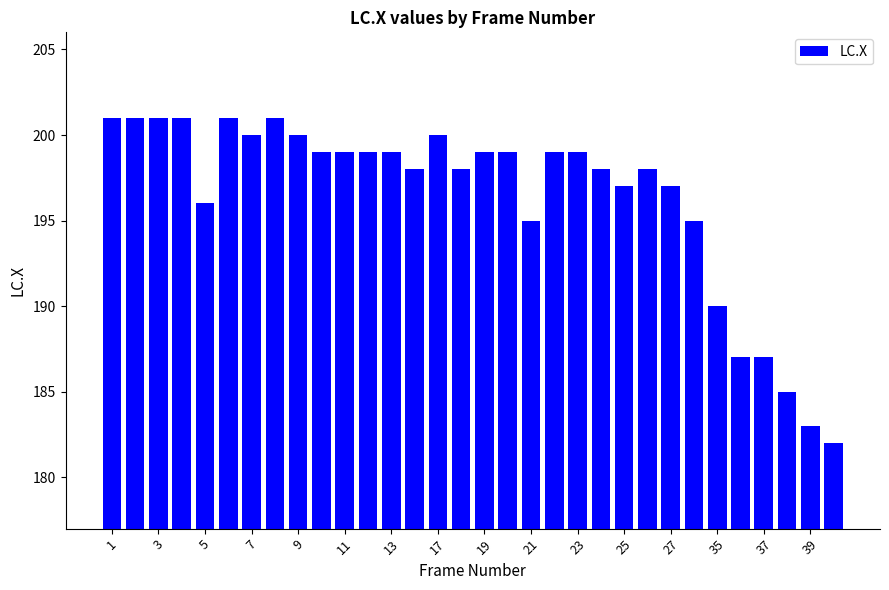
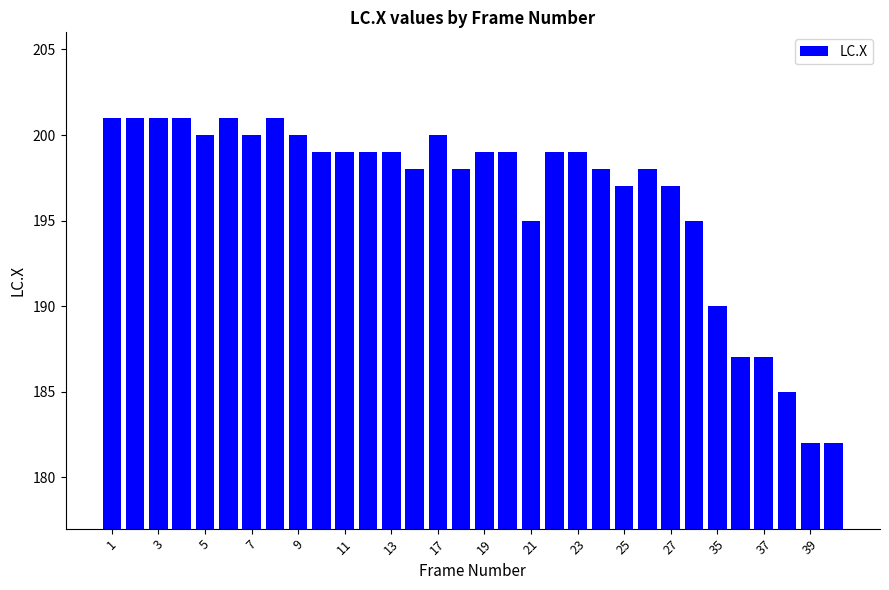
  {
    "1": 201,
    "3": 201,
-   "5": 196,
+   "5": 200,
    "7": 200,
    "9": 200,
    "11": 199,
    "13": 199,
    "17": 200,
    "19": 199,
    "21": 195,
    "23": 199,
    "25": 197,
    "27": 197,
    "35": 190,
    "37": 187,
-   "39": 183
+   "39": 182
  }
